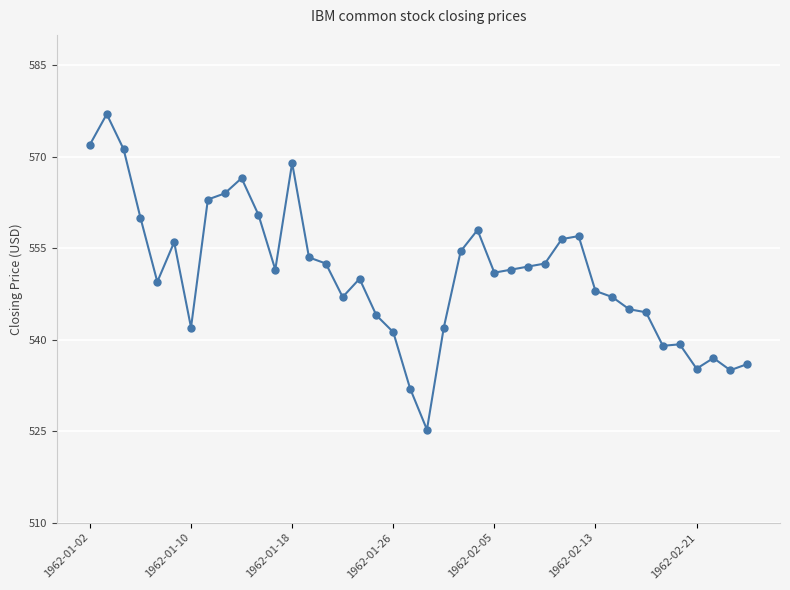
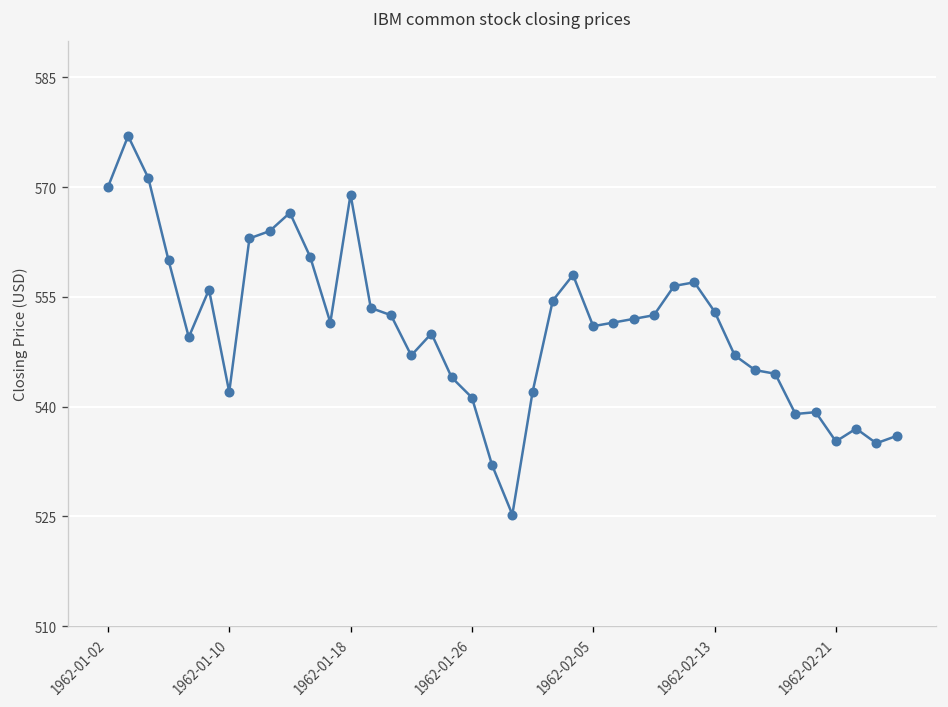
  {
-   "1962-01-02": 572,
+   "1962-01-02": 570,
    "1962-01-10": 542,
    "1962-01-18": 569,
    "1962-01-26": 541,
    "1962-02-05": 551,
-   "1962-02-13": 548,
+   "1962-02-13": 553,
    "1962-02-21": 535
  }
